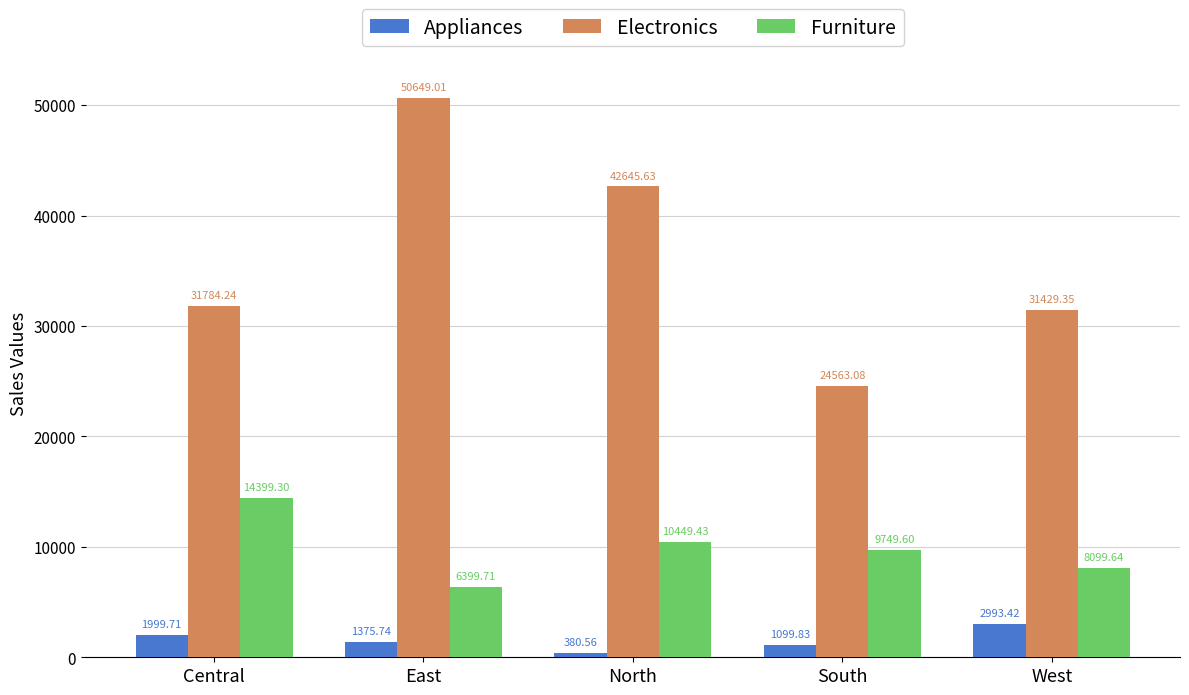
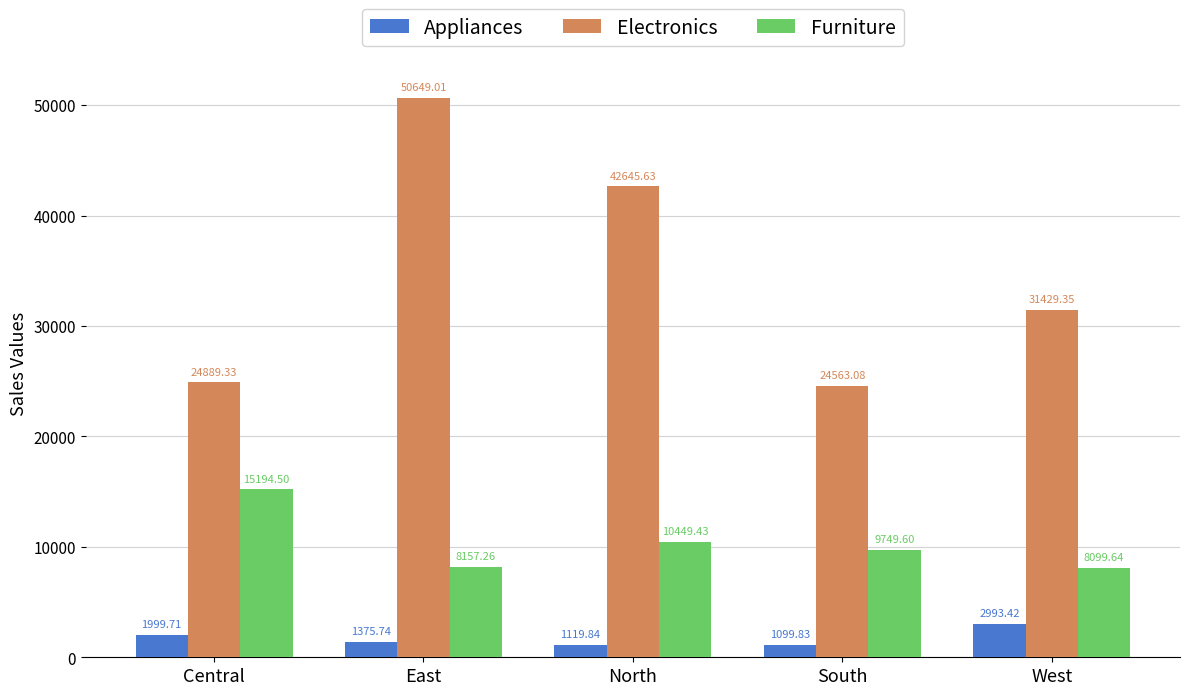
  {
    "Appliances": {
      "Central": 1999.71,
      "East": 1375.74,
-     "North": 380.56,
+     "North": 1119.84,
      "South": 1099.83,
      "West": 2993.42
    },
    "Electronics": {
-     "Central": 31784.24,
+     "Central": 24889.33,
      "East": 50649.01,
      "North": 42645.63,
      "South": 24563.08,
      "West": 31429.35
    },
    "Furniture": {
-     "Central": 14399.30,
-     "East": 6399.71,
+     "Central": 15194.50,
+     "East": 8157.26,
      "North": 10449.43,
      "South": 9749.60,
      "West": 8099.64
    }
  }
